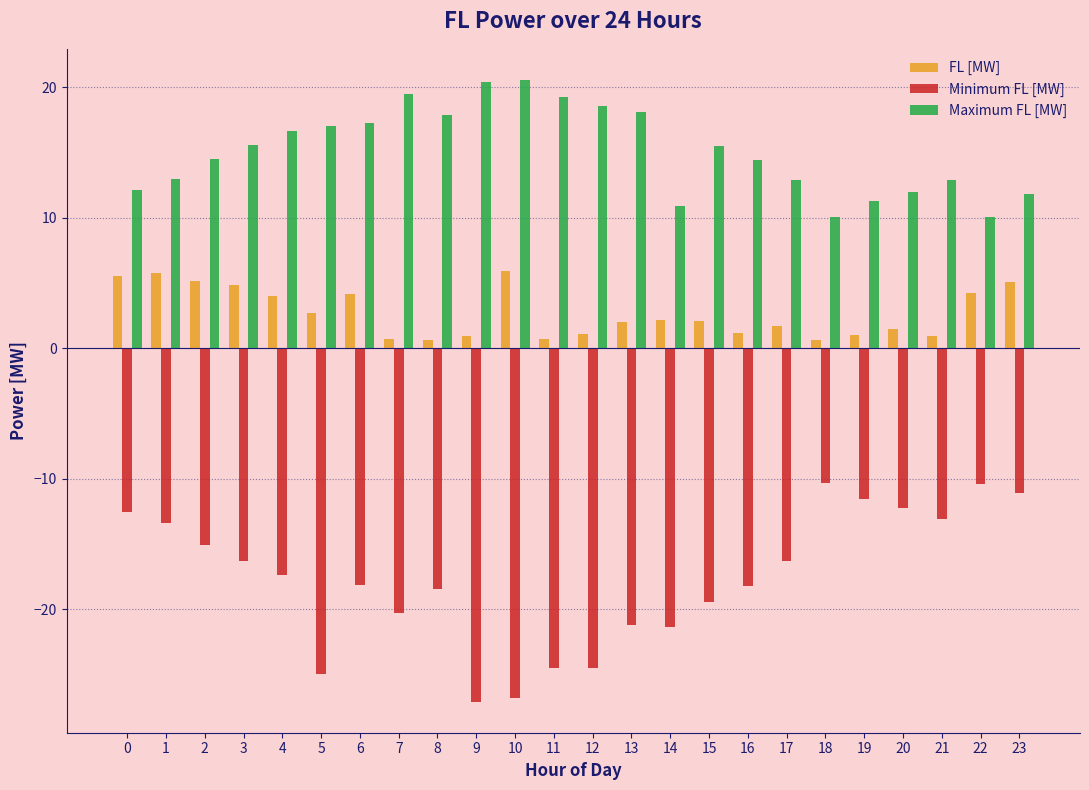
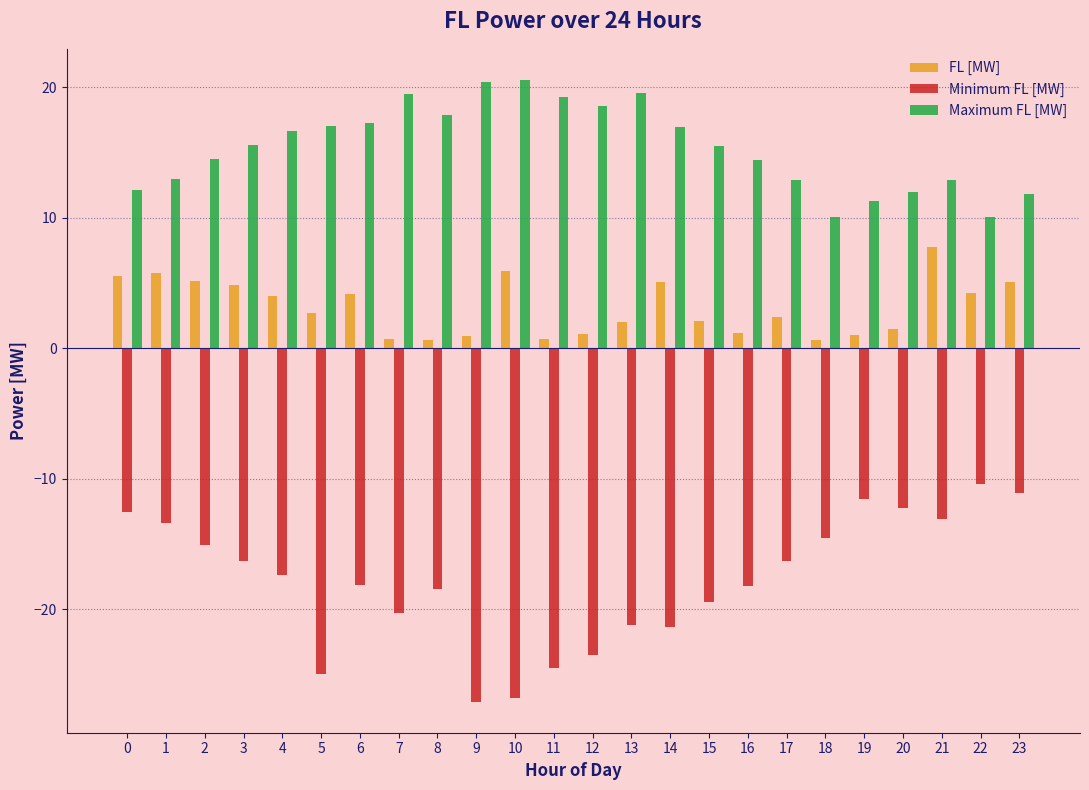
  {
    "FL [MW]": {
      "0": 5.6,
      "1": 5.7,
      "2": 5.1,
      "3": 4.9,
      "4": 4.0,
      "5": 2.7,
      "6": 4.1,
      "7": 0.7,
      "8": 0.6,
      "9": 0.9,
      "10": 5.9,
      "11": 0.7,
      "12": 1.1,
      "13": 2.0,
-     "14": 2.1,
+     "14": 5.1,
      "15": 2.1,
      "16": 1.2,
-     "17": 1.7,
+     "17": 2.4,
      "18": 0.7,
      "19": 1.0,
      "20": 1.5,
-     "21": 0.9,
+     "21": 7.8,
      "22": 4.2,
      "23": 5.1
    },
    "Minimum FL [MW]": {
      "0": -12.6,
      "1": -13.4,
      "2": -15.1,
      "3": -16.3,
      "4": -17.4,
      "5": -25.0,
      "6": -18.1,
      "7": -20.3,
      "8": -18.5,
      "9": -27.1,
      "10": -26.8,
      "11": -24.5,
-     "12": -24.5,
+     "12": -23.5,
      "13": -21.2,
      "14": -21.4,
      "15": -19.5,
      "16": -18.2,
      "17": -16.3,
-     "18": -10.3,
+     "18": -14.6,
      "19": -11.6,
      "20": -12.2,
      "21": -13.1,
      "22": -10.4,
      "23": -11.1
    },
    "Maximum FL [MW]": {
      "0": 12.1,
      "1": 12.9,
      "2": 14.5,
      "3": 15.6,
      "4": 16.6,
      "5": 17.0,
      "6": 17.3,
      "7": 19.5,
      "8": 17.9,
      "9": 20.4,
      "10": 20.6,
      "11": 19.3,
      "12": 18.6,
-     "13": 18.1,
-     "14": 10.9,
+     "13": 19.5,
+     "14": 17.0,
      "15": 15.5,
      "16": 14.4,
      "17": 12.9,
      "18": 10.1,
      "19": 11.3,
      "20": 12.0,
      "21": 12.9,
      "22": 10.0,
      "23": 11.8
    }
  }
